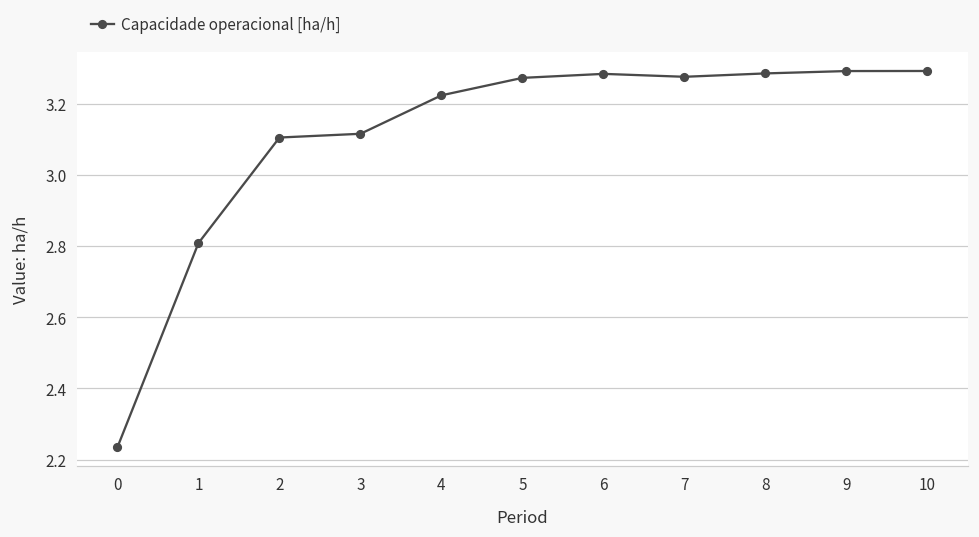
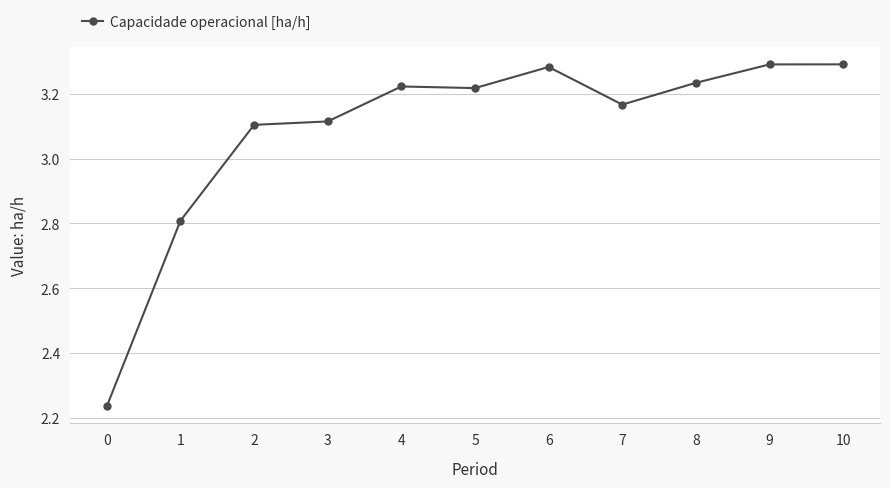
  {
    "0": 2.24,
    "1": 2.81,
    "2": 3.10,
    "3": 3.12,
    "4": 3.22,
-   "5": 3.27,
+   "5": 3.22,
    "6": 3.28,
-   "7": 3.28,
-   "8": 3.28,
+   "7": 3.17,
+   "8": 3.23,
    "9": 3.29,
    "10": 3.29
  }
